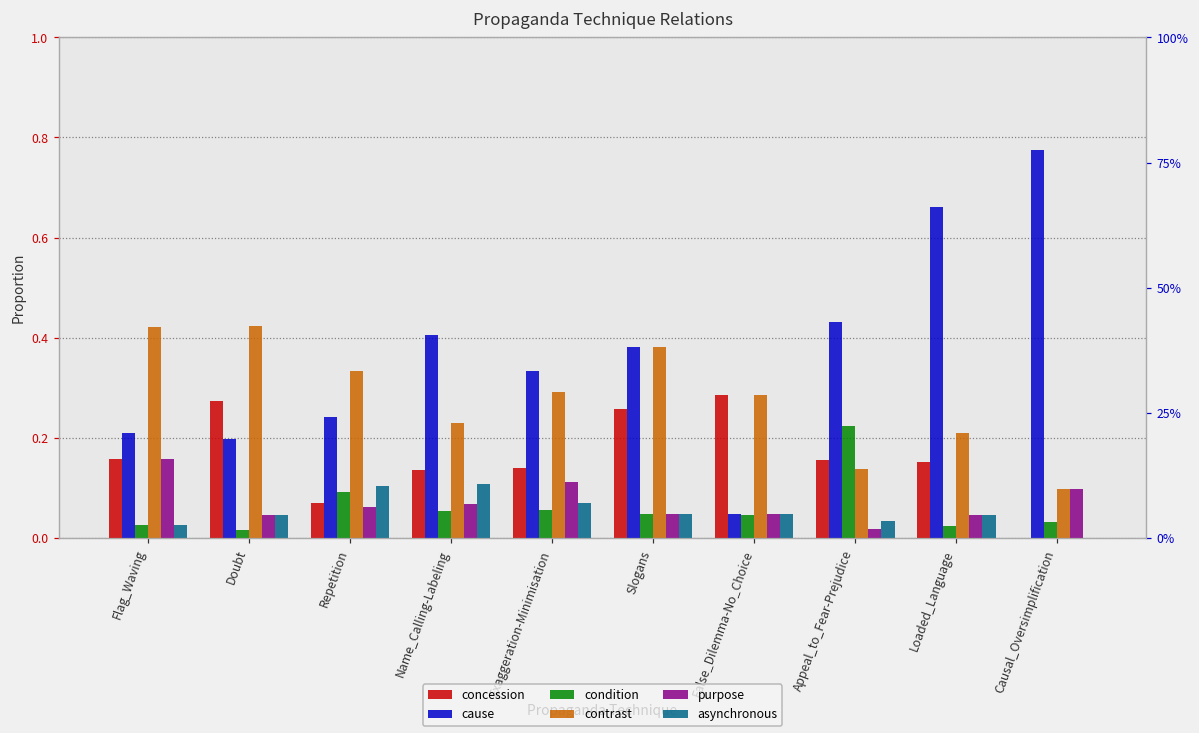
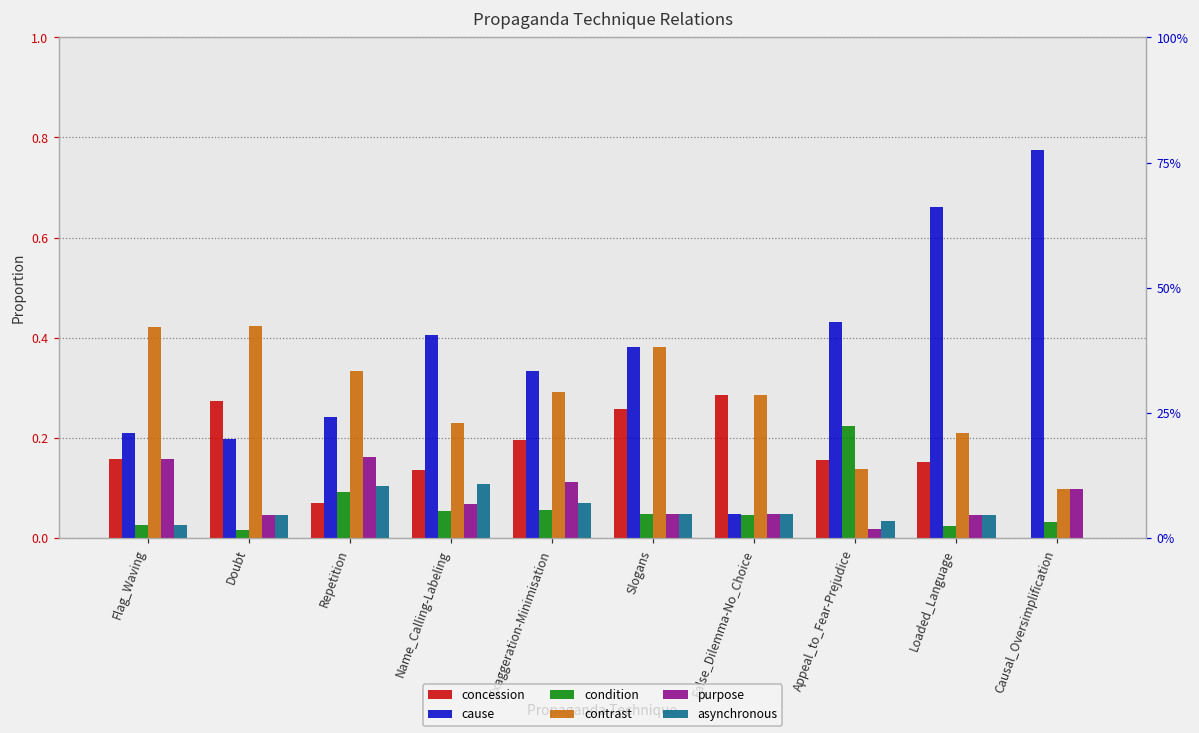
  {
    "concession": {
      "Flag_Waving": 0.16,
      "Doubt": 0.27,
      "Repetition": 0.07,
      "Name_Calling-Labeling": 0.14,
-     "Exaggeration-Minimisation": 0.14,
+     "Exaggeration-Minimisation": 0.19,
      "Slogans": 0.26,
      "False_Dilemma-No_Choice": 0.29,
      "Appeal_to_Fear-Prejudice": 0.16,
      "Loaded_Language": 0.15,
      "Causal_Oversimplification": 0.00
    },
    "cause": {
      "Flag_Waving": 0.21,
      "Doubt": 0.20,
      "Repetition": 0.24,
      "Name_Calling-Labeling": 0.41,
      "Exaggeration-Minimisation": 0.33,
      "Slogans": 0.38,
      "False_Dilemma-No_Choice": 0.05,
      "Appeal_to_Fear-Prejudice": 0.43,
      "Loaded_Language": 0.66,
      "Causal_Oversimplification": 0.77
    },
    "condition": {
      "Flag_Waving": 0.03,
      "Doubt": 0.02,
      "Repetition": 0.09,
      "Name_Calling-Labeling": 0.05,
      "Exaggeration-Minimisation": 0.06,
      "Slogans": 0.05,
      "False_Dilemma-No_Choice": 0.04,
      "Appeal_to_Fear-Prejudice": 0.22,
      "Loaded_Language": 0.02,
      "Causal_Oversimplification": 0.03
    },
    "contrast": {
      "Flag_Waving": 0.42,
      "Doubt": 0.42,
      "Repetition": 0.33,
      "Name_Calling-Labeling": 0.23,
      "Exaggeration-Minimisation": 0.29,
      "Slogans": 0.38,
      "False_Dilemma-No_Choice": 0.29,
      "Appeal_to_Fear-Prejudice": 0.14,
      "Loaded_Language": 0.21,
      "Causal_Oversimplification": 0.10
    },
    "purpose": {
      "Flag_Waving": 0.16,
      "Doubt": 0.05,
-     "Repetition": 0.06,
+     "Repetition": 0.16,
      "Name_Calling-Labeling": 0.07,
      "Exaggeration-Minimisation": 0.11,
      "Slogans": 0.05,
      "False_Dilemma-No_Choice": 0.05,
      "Appeal_to_Fear-Prejudice": 0.02,
      "Loaded_Language": 0.05,
      "Causal_Oversimplification": 0.10
    },
    "asynchronous": {
      "Flag_Waving": 0.03,
      "Doubt": 0.05,
      "Repetition": 0.10,
      "Name_Calling-Labeling": 0.11,
      "Exaggeration-Minimisation": 0.07,
      "Slogans": 0.05,
      "False_Dilemma-No_Choice": 0.05,
      "Appeal_to_Fear-Prejudice": 0.03,
      "Loaded_Language": 0.05,
      "Causal_Oversimplification": 0.00
    }
  }
